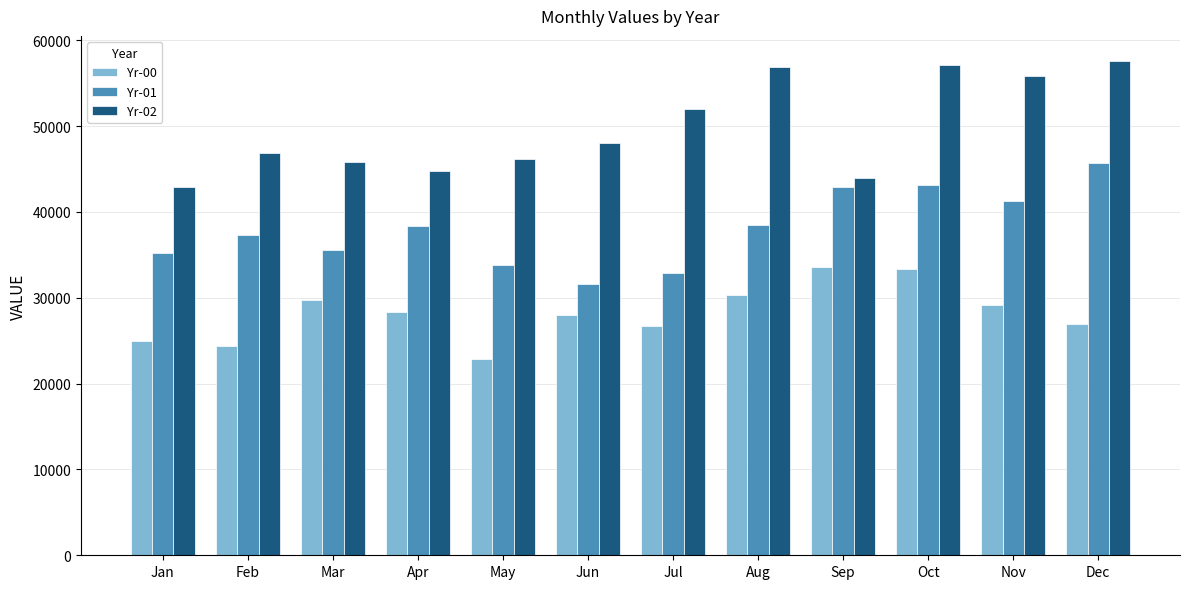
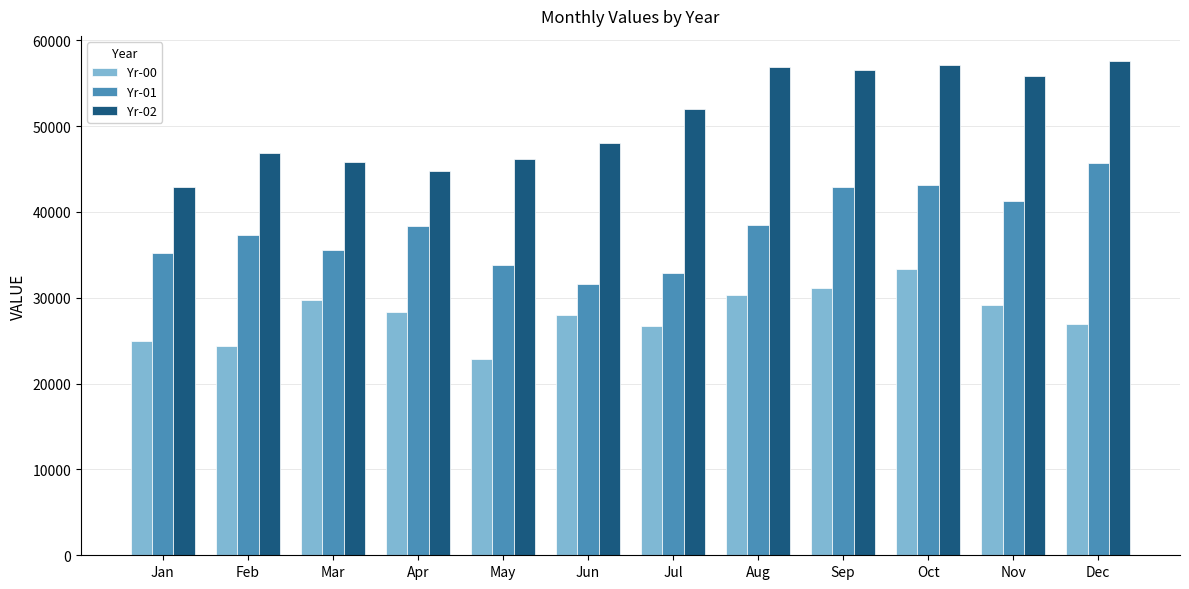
  {
    "Yr-00": {
      "Jan": 25000,
      "Feb": 24000,
      "Mar": 30000,
      "Apr": 28000,
      "May": 23000,
      "Jun": 28000,
      "Jul": 27000,
      "Aug": 30000,
-     "Sep": 34000,
+     "Sep": 31000,
      "Oct": 33000,
      "Nov": 29000,
      "Dec": 27000
    },
    "Yr-01": {
      "Jan": 35000,
      "Feb": 37000,
      "Mar": 36000,
      "Apr": 38000,
      "May": 34000,
      "Jun": 32000,
      "Jul": 33000,
      "Aug": 38000,
      "Sep": 43000,
      "Oct": 43000,
      "Nov": 41000,
      "Dec": 46000
    },
    "Yr-02": {
      "Jan": 43000,
      "Feb": 47000,
      "Mar": 46000,
      "Apr": 45000,
      "May": 46000,
      "Jun": 48000,
      "Jul": 52000,
      "Aug": 57000,
-     "Sep": 44000,
+     "Sep": 57000,
      "Oct": 57000,
      "Nov": 56000,
      "Dec": 58000
    }
  }
